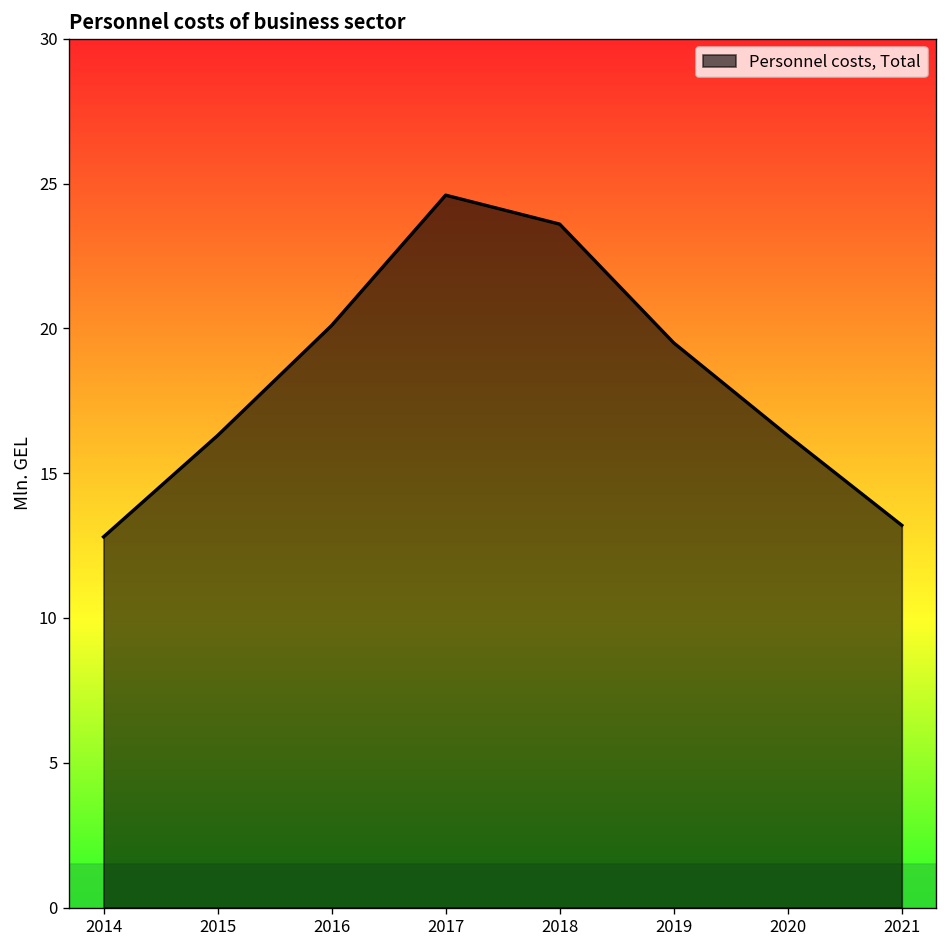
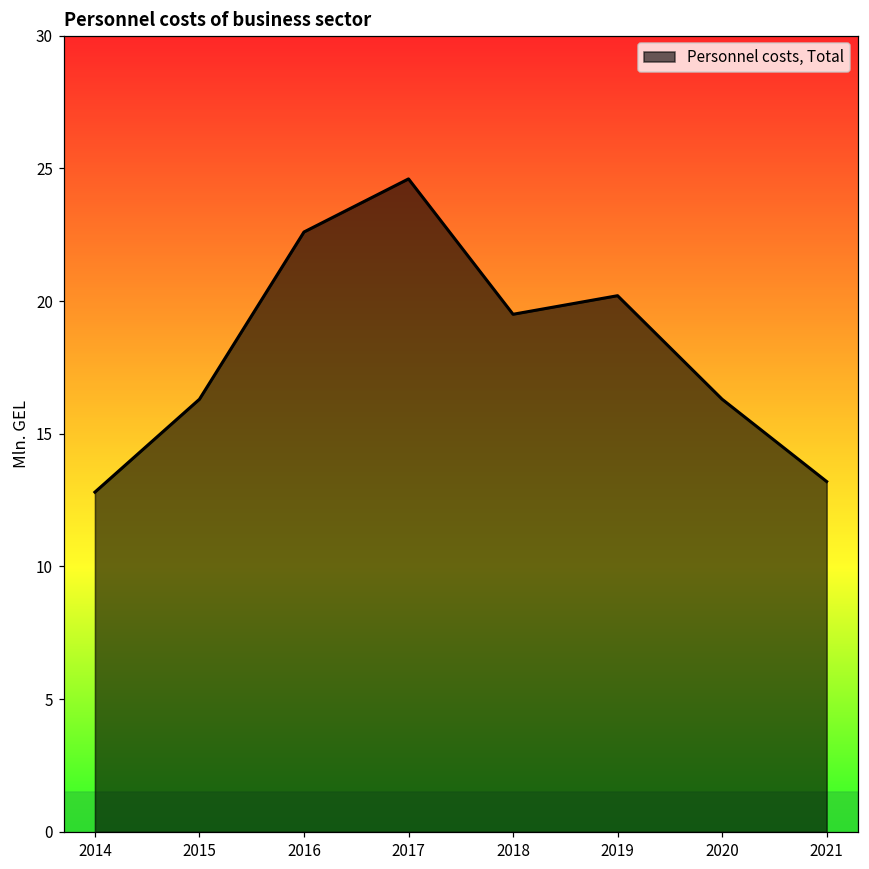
  {
    "2014": 12.8,
    "2015": 16.3,
-   "2016": 20.1,
+   "2016": 22.6,
    "2017": 24.6,
-   "2018": 23.6,
-   "2019": 19.5,
+   "2018": 19.5,
+   "2019": 20.2,
    "2020": 16.3,
    "2021": 13.2
  }
